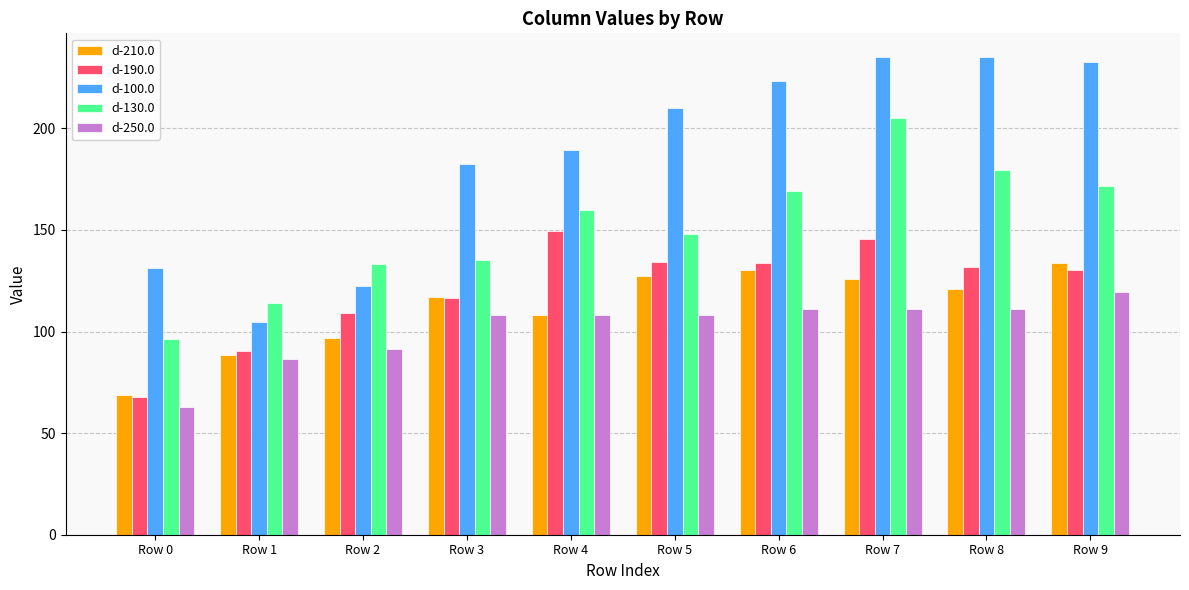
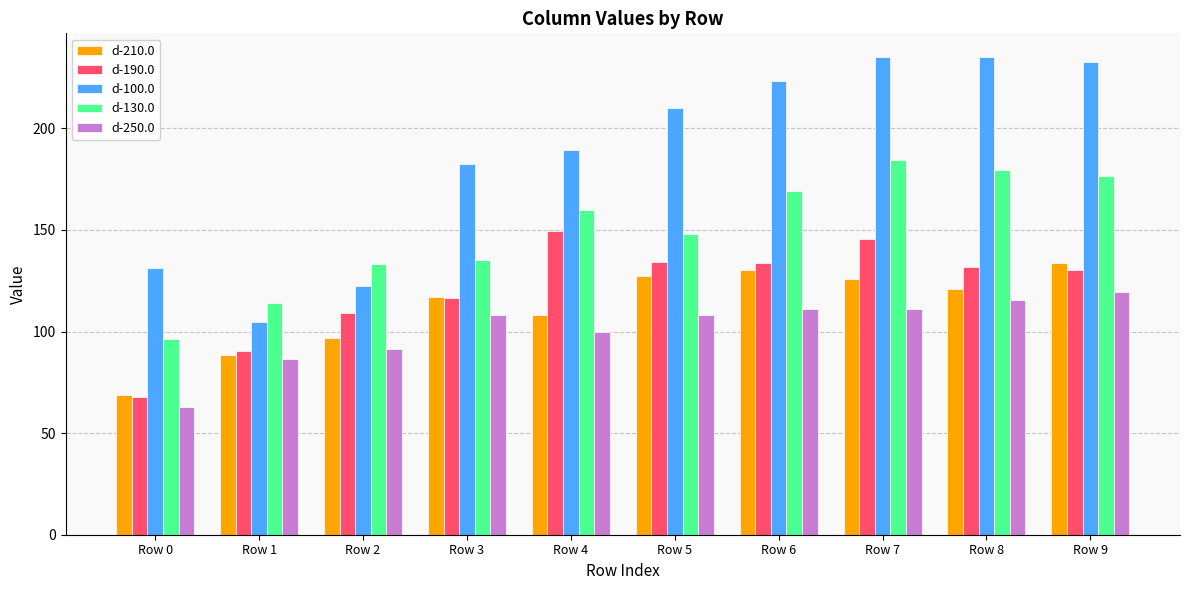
  {
    "d-210.0": {
      "Row 0": 69,
      "Row 1": 88,
      "Row 2": 97,
      "Row 3": 117,
      "Row 4": 108,
      "Row 5": 127,
      "Row 6": 130,
      "Row 7": 126,
      "Row 8": 121,
      "Row 9": 134
    },
    "d-190.0": {
      "Row 0": 68,
      "Row 1": 91,
      "Row 2": 109,
      "Row 3": 116,
      "Row 4": 149,
      "Row 5": 134,
      "Row 6": 134,
      "Row 7": 146,
      "Row 8": 132,
      "Row 9": 130
    },
    "d-100.0": {
      "Row 0": 131,
      "Row 1": 105,
      "Row 2": 122,
      "Row 3": 182,
      "Row 4": 189,
      "Row 5": 210,
      "Row 6": 224,
      "Row 7": 235,
      "Row 8": 235,
      "Row 9": 233
    },
    "d-130.0": {
      "Row 0": 96,
      "Row 1": 114,
      "Row 2": 133,
      "Row 3": 135,
      "Row 4": 160,
      "Row 5": 148,
      "Row 6": 169,
-     "Row 7": 205,
+     "Row 7": 184,
      "Row 8": 179,
-     "Row 9": 171
+     "Row 9": 176
    },
    "d-250.0": {
      "Row 0": 63,
      "Row 1": 86,
      "Row 2": 92,
      "Row 3": 108,
-     "Row 4": 108,
+     "Row 4": 100,
      "Row 5": 108,
      "Row 6": 111,
      "Row 7": 111,
-     "Row 8": 111,
+     "Row 8": 115,
      "Row 9": 119
    }
  }
